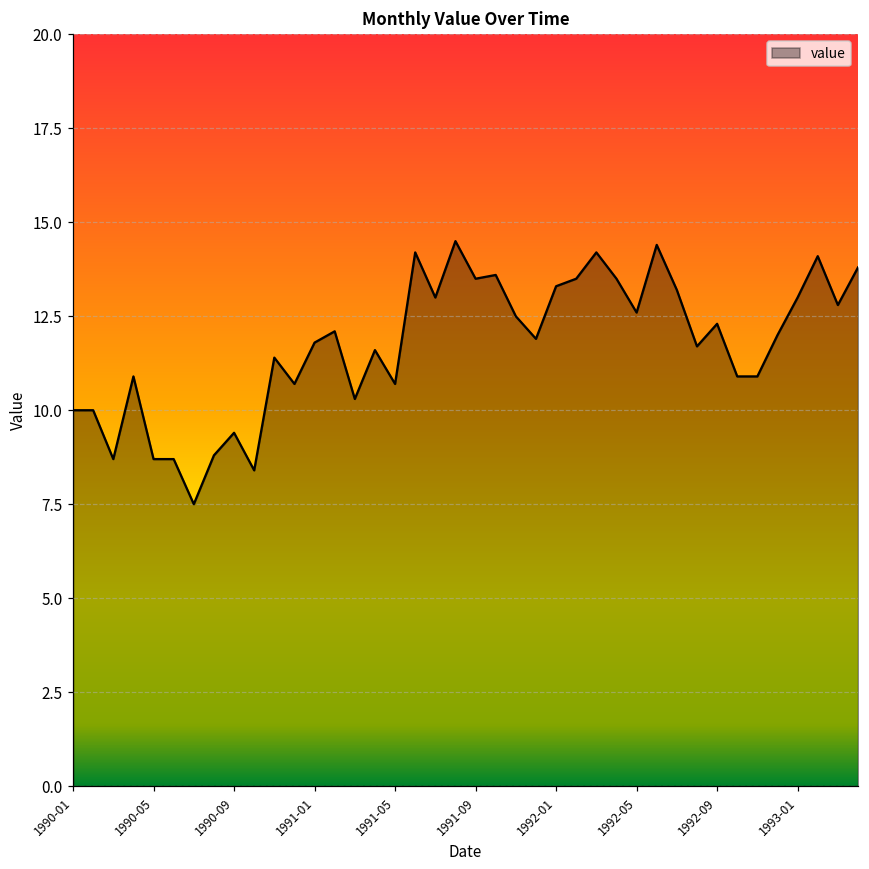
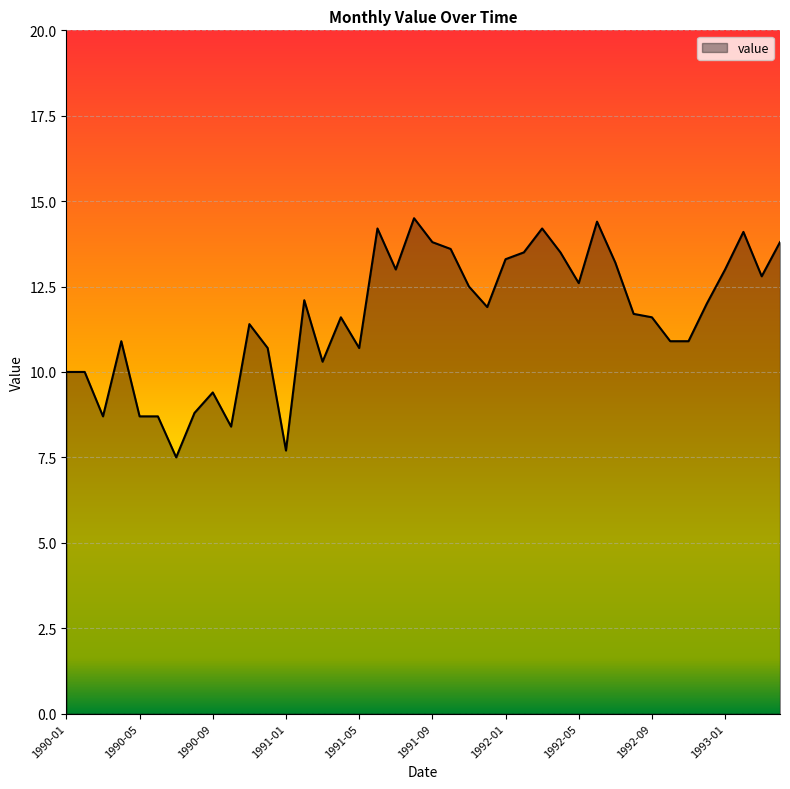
  {
    "1990-01": 10.0,
    "1990-05": 8.7,
    "1990-09": 9.4,
-   "1991-01": 11.8,
+   "1991-01": 7.7,
    "1991-05": 10.7,
-   "1991-09": 13.5,
+   "1991-09": 13.8,
    "1992-01": 13.3,
    "1992-05": 12.6,
-   "1992-09": 12.3,
+   "1992-09": 11.6,
    "1993-01": 13.0
  }
